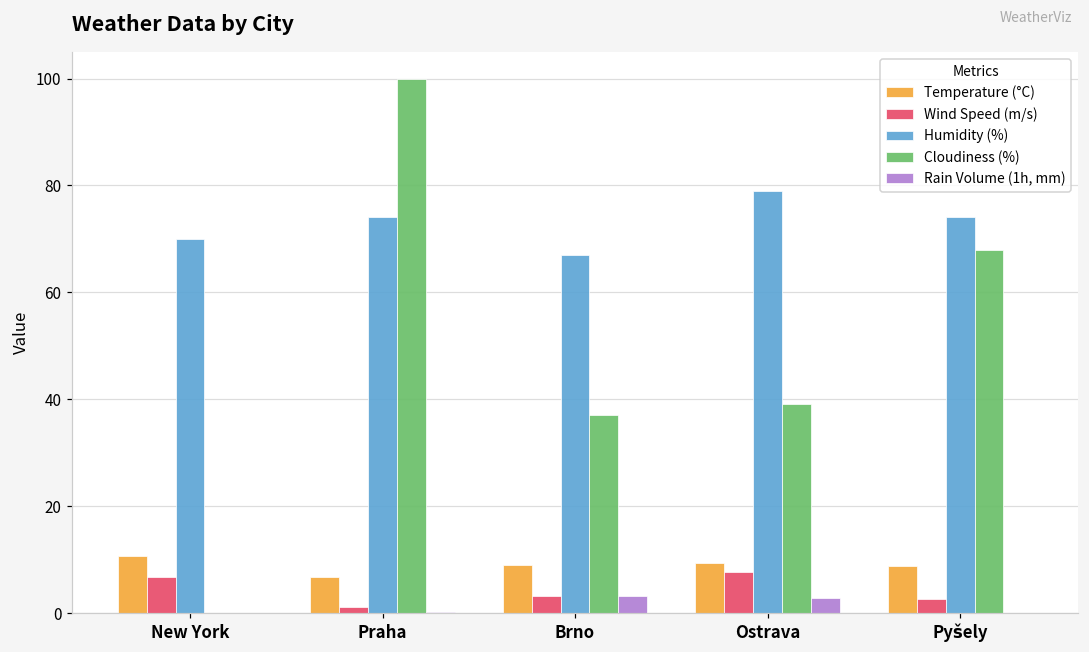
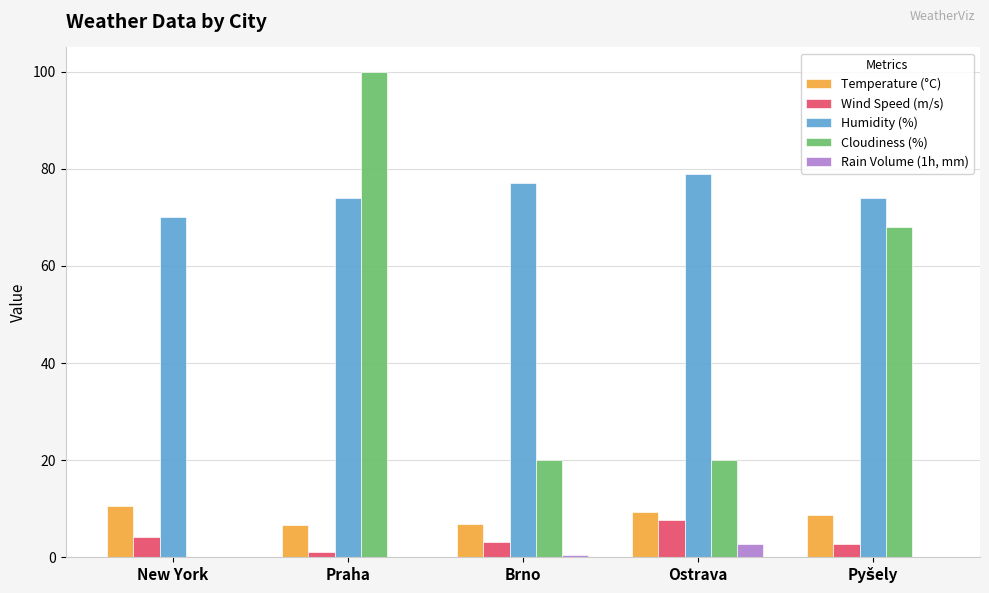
  {
    "Temperature (°C)": {
      "New York": 11,
      "Praha": 7,
-     "Brno": 9,
+     "Brno": 7,
      "Ostrava": 9,
      "Pyšely": 9
    },
    "Wind Speed (m/s)": {
-     "New York": 7,
+     "New York": 4,
      "Praha": 1,
      "Brno": 3,
      "Ostrava": 8,
      "Pyšely": 3
    },
    "Humidity (%)": {
      "New York": 70,
      "Praha": 74,
-     "Brno": 67,
+     "Brno": 77,
      "Ostrava": 79,
      "Pyšely": 74
    },
    "Cloudiness (%)": {
      "New York": 0,
      "Praha": 100,
-     "Brno": 37,
-     "Ostrava": 39,
+     "Brno": 20,
+     "Ostrava": 20,
      "Pyšely": 68
    },
    "Rain Volume (1h, mm)": {
      "New York": 0,
-     "Brno": 3,
+     "Brno": 1,
      "Ostrava": 3,
      "Pyšely": 0
    }
  }
